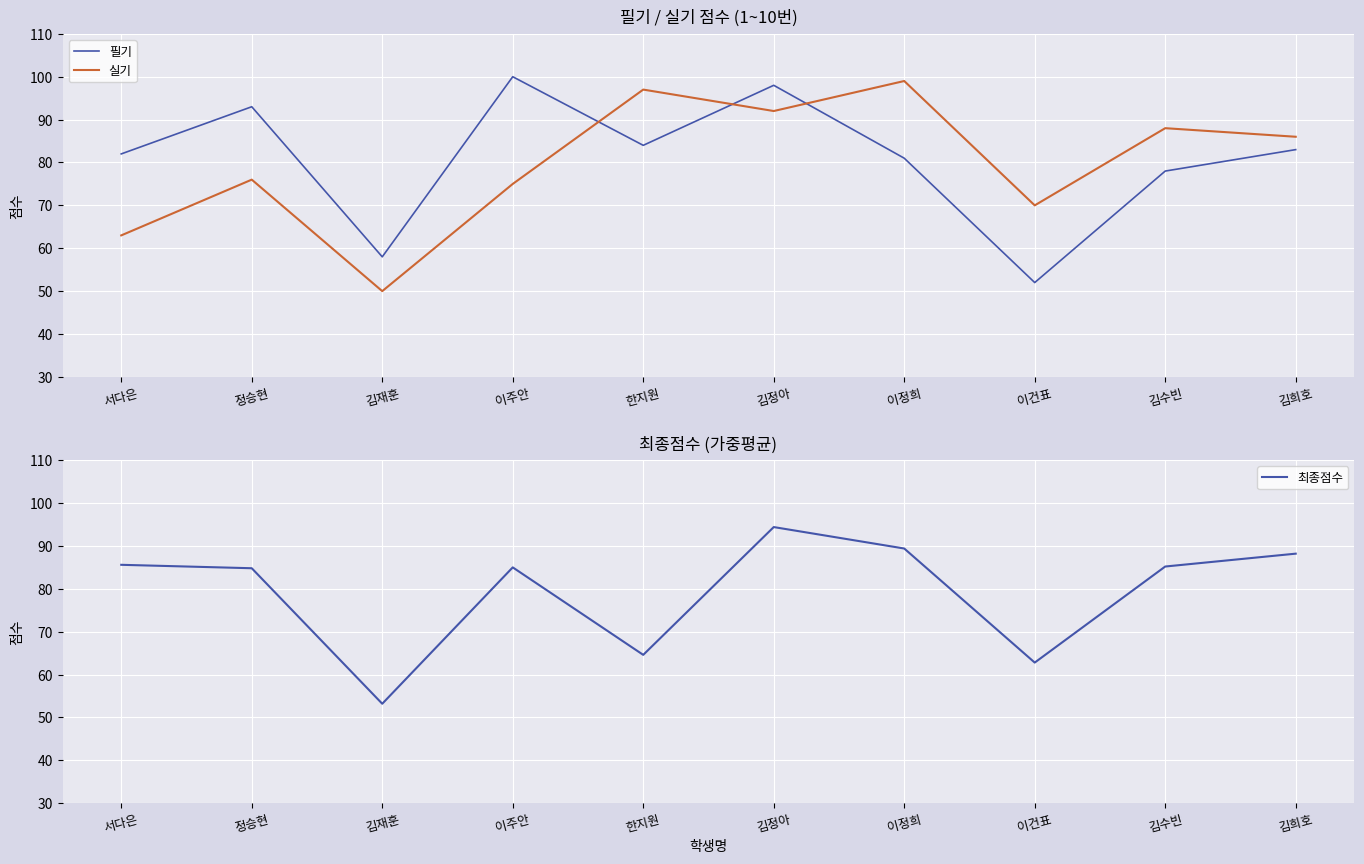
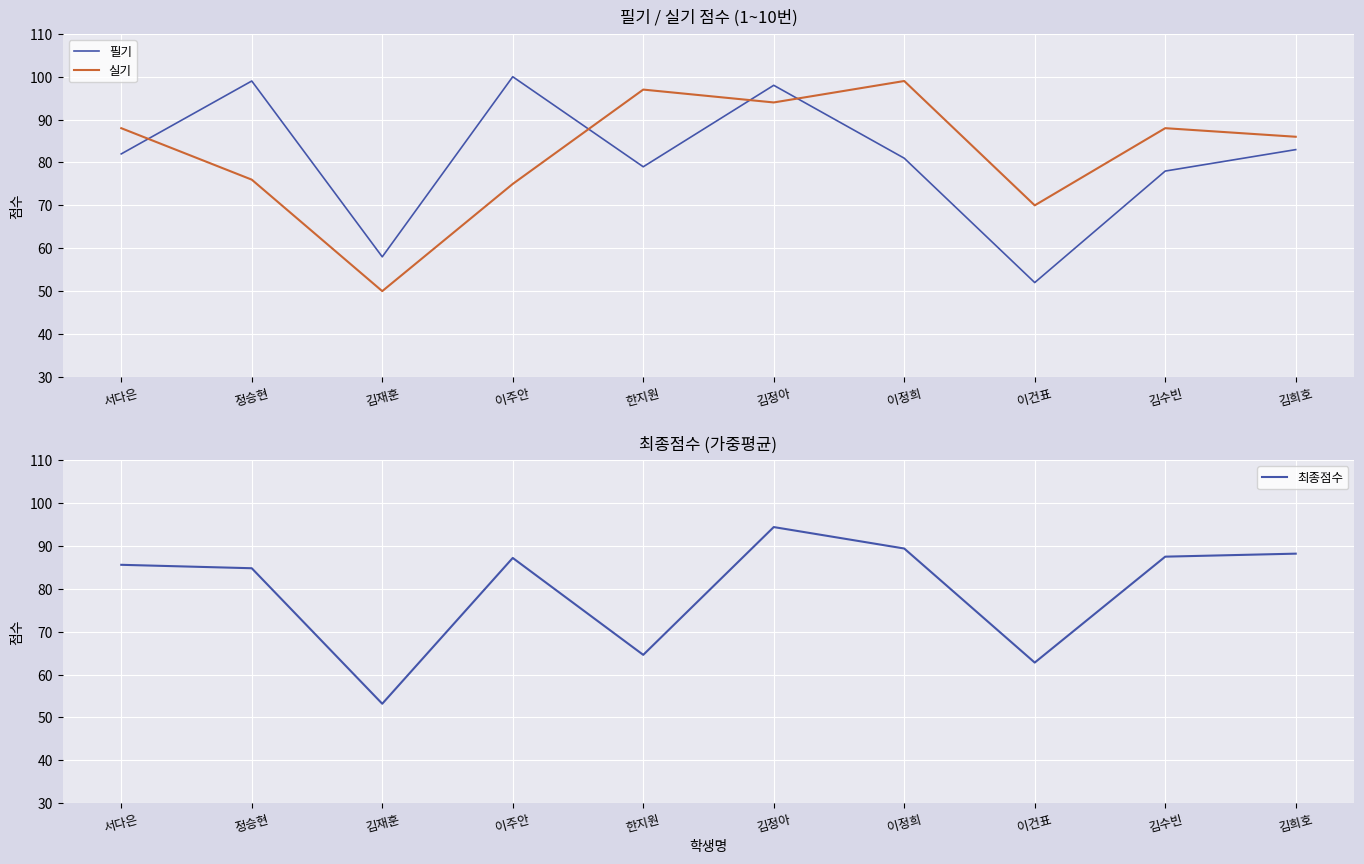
  {
    "필기 / 실기 점수 (1~10번)": {
      "필기": {
        "서다은": 82,
-       "정승현": 93,
+       "정승현": 99,
        "김재훈": 58,
        "이주안": 100,
-       "한지원": 84,
+       "한지원": 79,
        "김정아": 98,
        "이정희": 81,
        "이건표": 52,
        "김수빈": 78,
        "김희호": 83
      },
      "실기": {
-       "서다은": 63,
+       "서다은": 88,
        "정승현": 76,
        "김재훈": 50,
        "이주안": 75,
        "한지원": 97,
-       "김정아": 92,
+       "김정아": 94,
        "이정희": 99,
        "이건표": 70,
        "김수빈": 88,
        "김희호": 86
      }
    },
    "최종점수 (가중평균)": {
      "서다은": 86,
      "정승현": 85,
      "김재훈": 53,
-     "이주안": 85,
+     "이주안": 87,
      "한지원": 65,
      "김정아": 94,
      "이정희": 89,
      "이건표": 63,
-     "김수빈": 85,
+     "김수빈": 88,
      "김희호": 88
    }
  }
